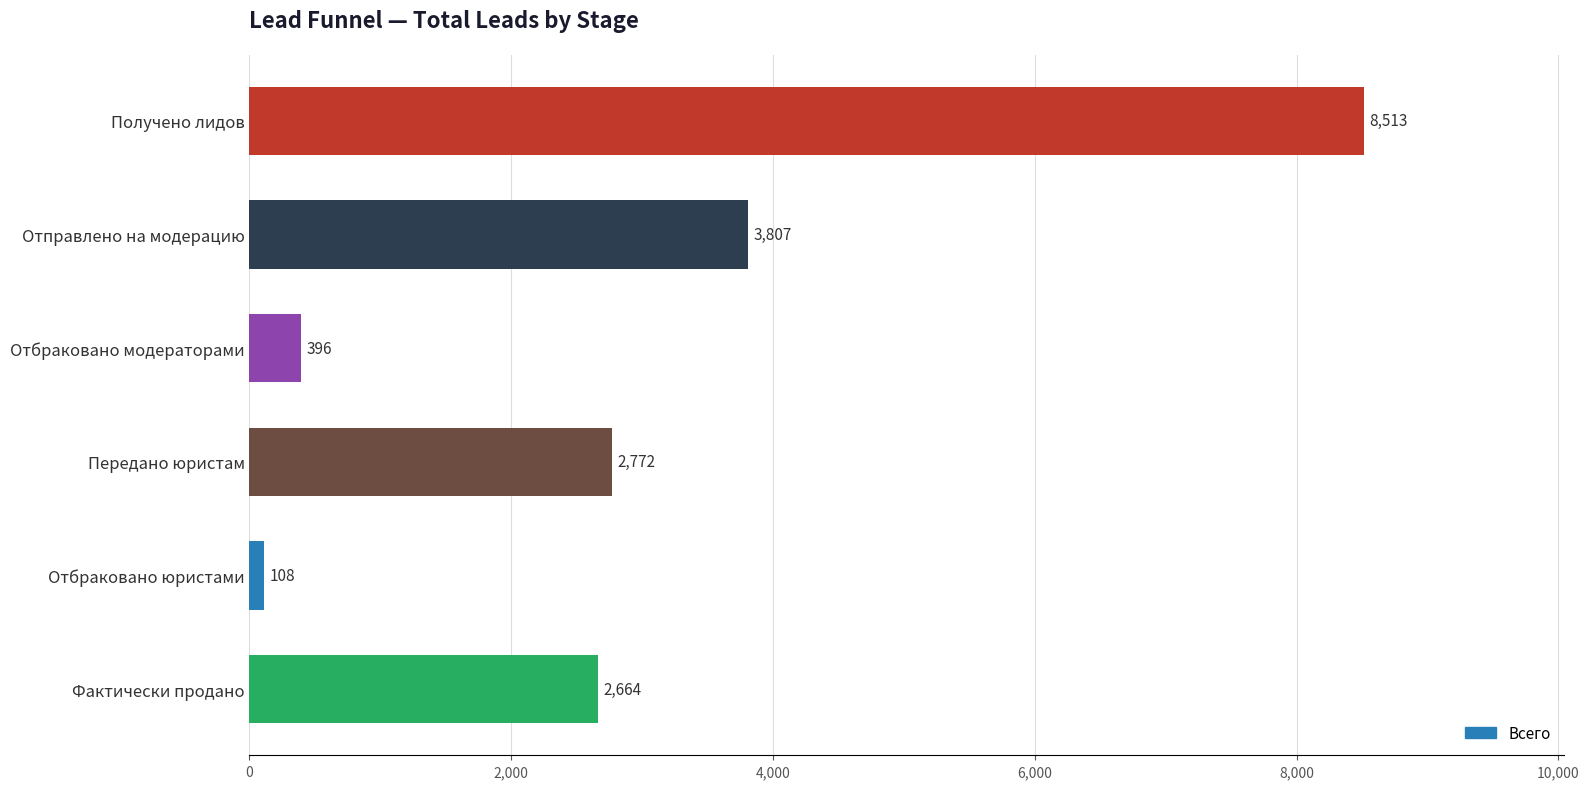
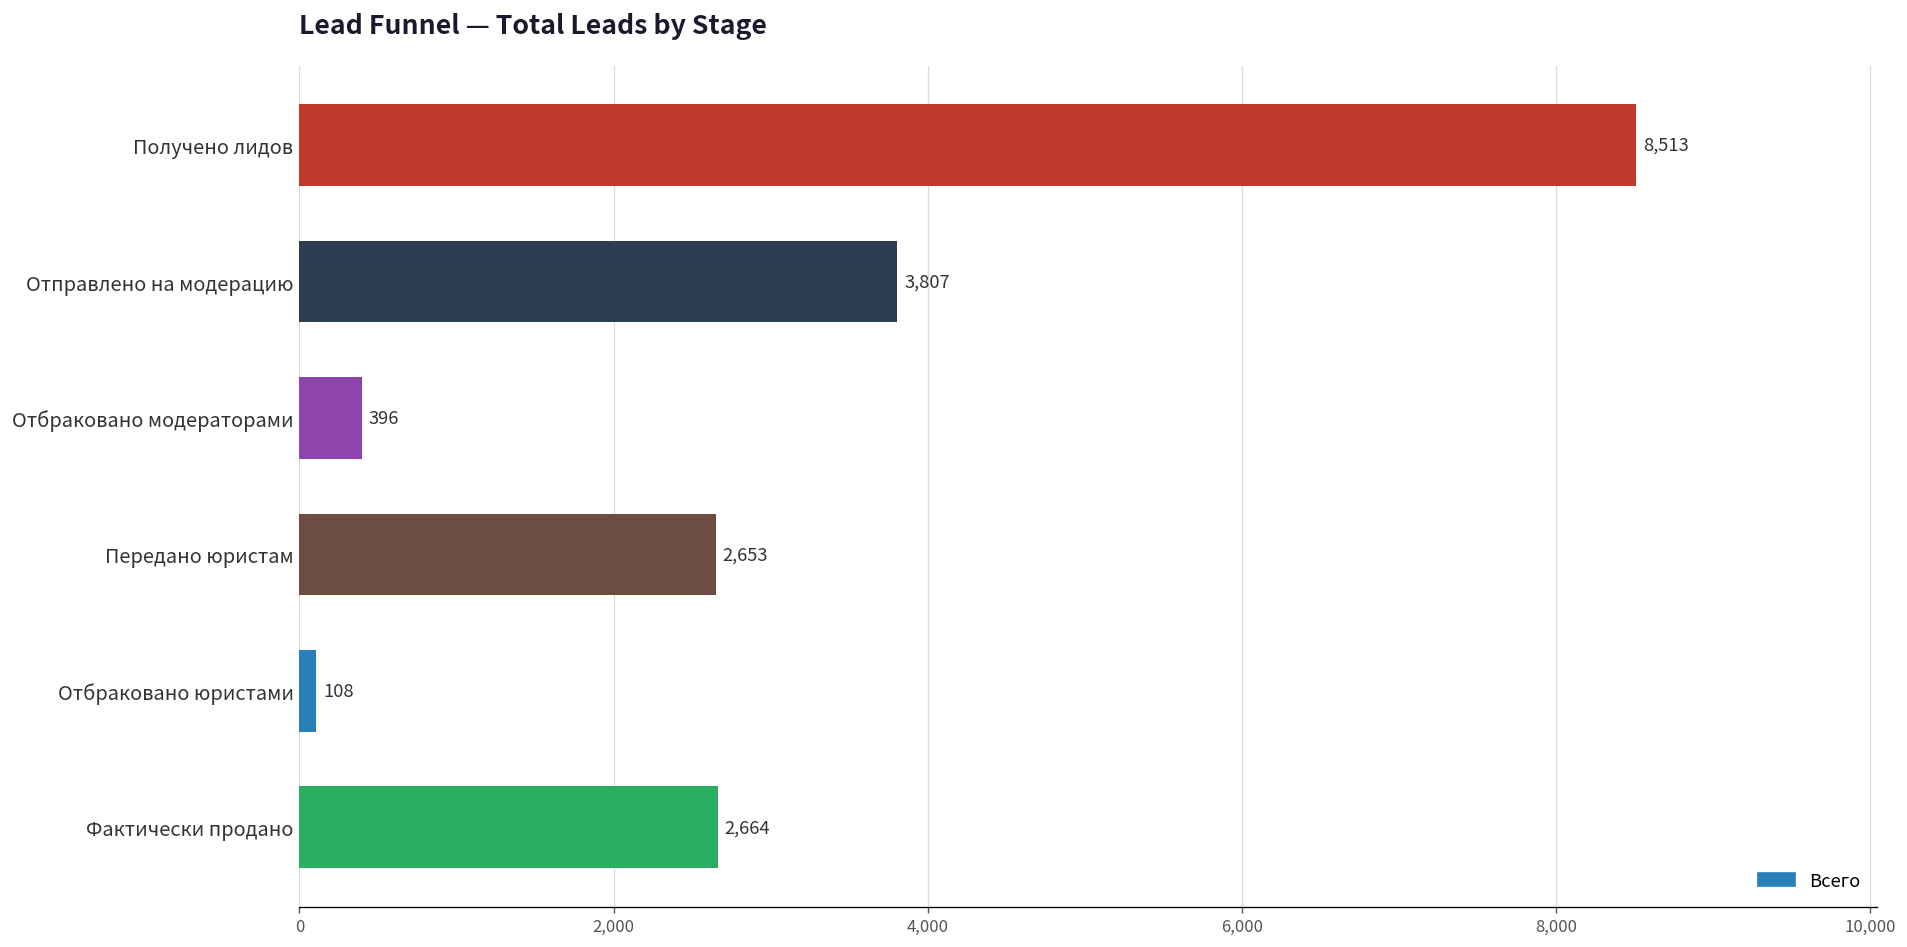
  {
    "Получено лидов": "8,513",
    "Отправлено на модерацию": "3,807",
-   "Передано юристам": "2,772",
+   "Передано юристам": "2,653",
    "Отбраковано юристами": "108",
    "Фактически продано": "2,664"
  }
